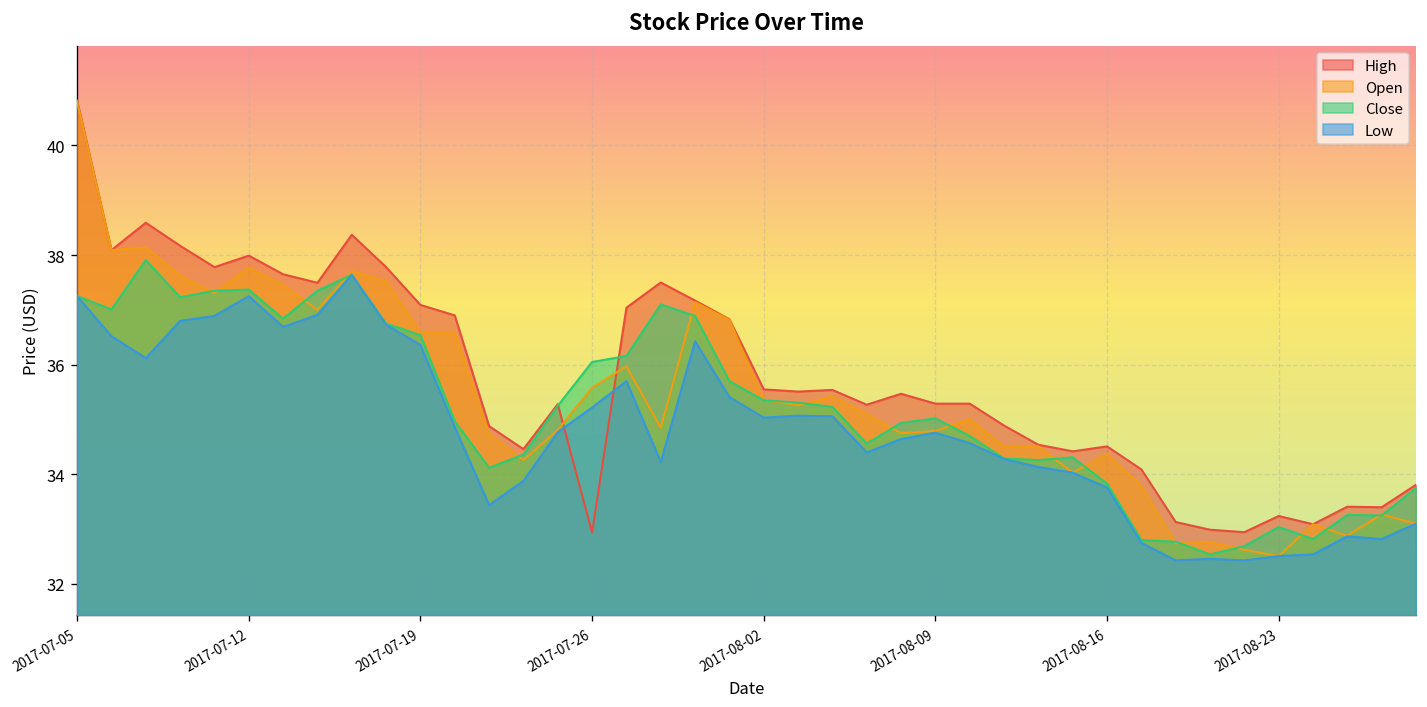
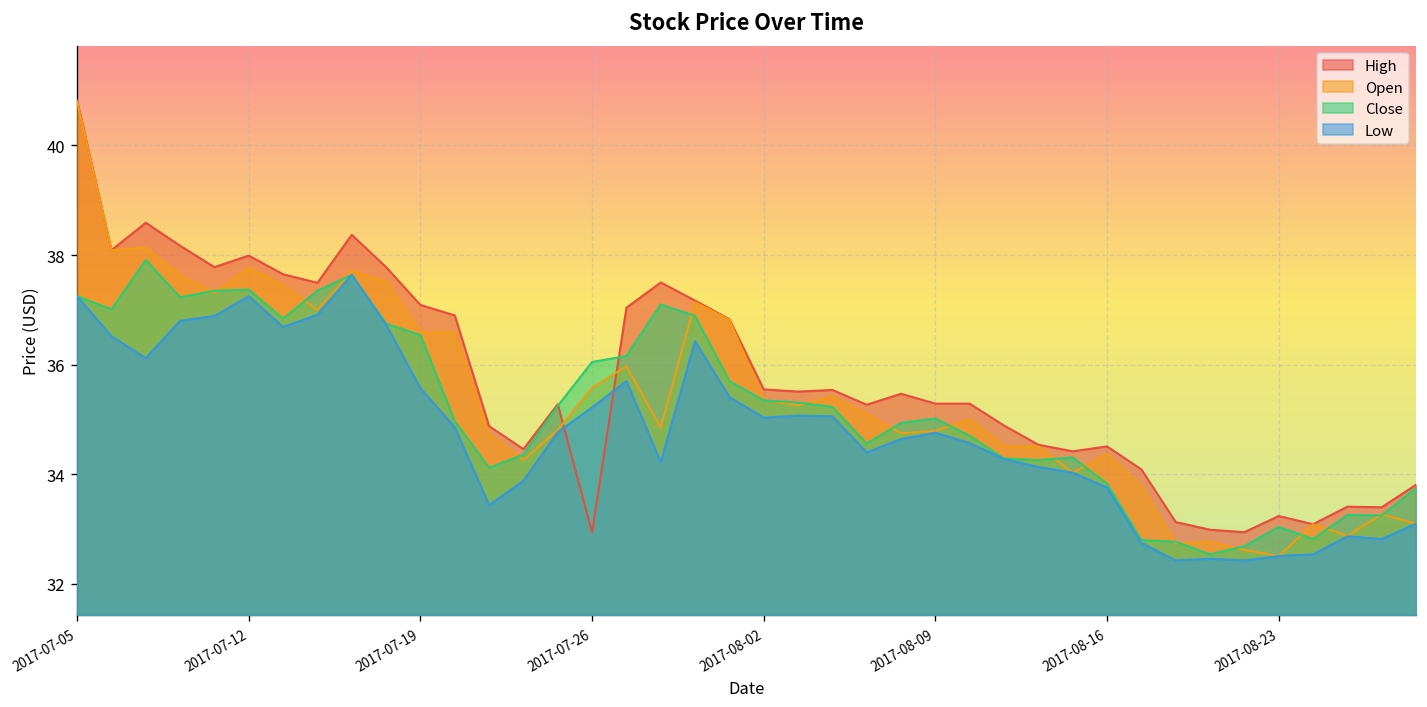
  {
    "High": {
      "2017-07-12": 38.0,
      "2017-07-19": 37.1,
      "2017-07-26": 32.9,
      "2017-08-02": 35.6,
      "2017-08-09": 35.3,
      "2017-08-16": 34.5,
      "2017-08-23": 33.2
    },
    "Open": {
      "2017-07-12": 37.8,
      "2017-07-26": 35.6,
      "2017-08-16": 34.4
    },
    "Close": {
      "2017-07-12": 37.4,
      "2017-07-26": 36.1,
      "2017-08-09": 35.0,
      "2017-08-16": 33.8,
      "2017-08-23": 33.0
    },
    "Low": {
      "2017-07-12": 37.3,
-     "2017-07-19": 36.4,
+     "2017-07-19": 35.6,
      "2017-07-26": 35.2,
      "2017-08-02": 35.0,
      "2017-08-16": 33.8
    }
  }
